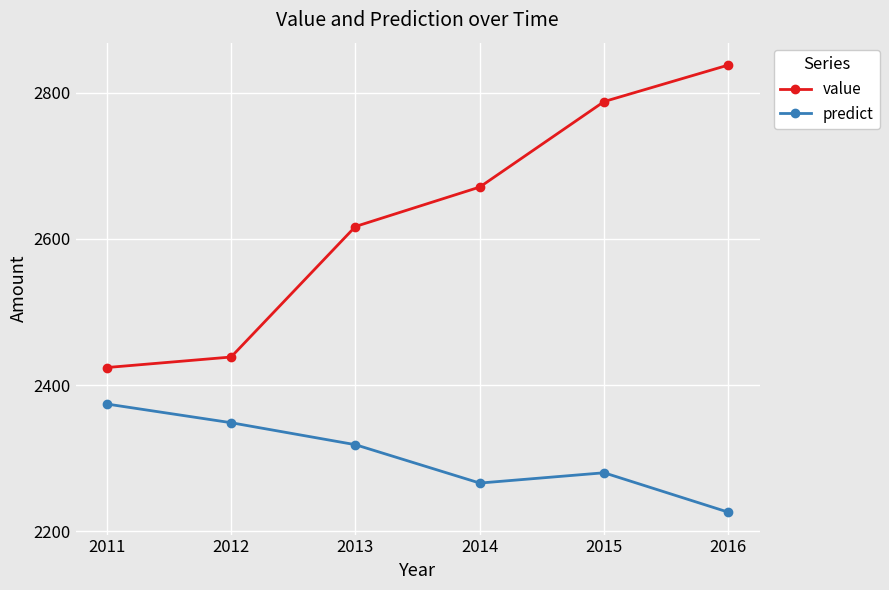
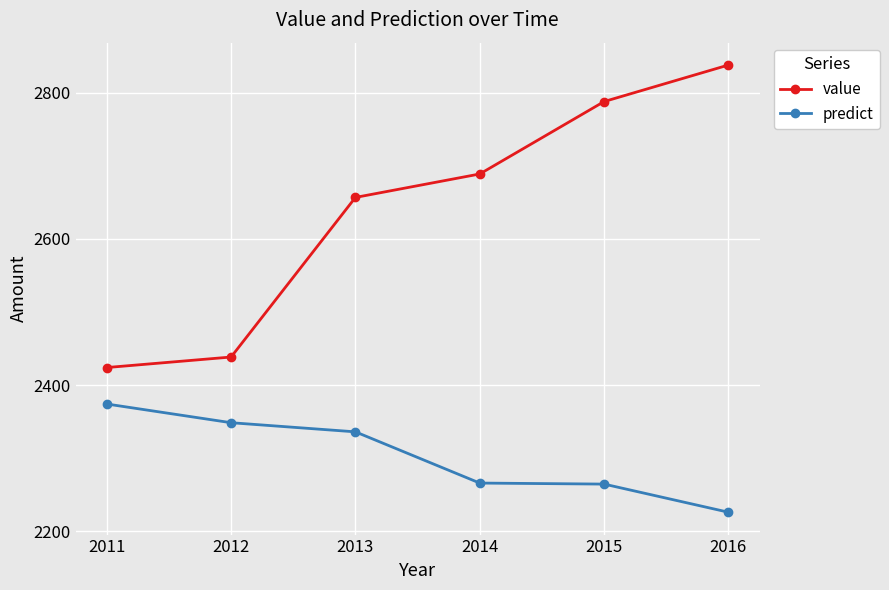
  {
    "value": {
      "2011": 2420,
      "2012": 2440,
-     "2013": 2620,
-     "2014": 2670,
+     "2013": 2660,
+     "2014": 2690,
      "2015": 2790,
      "2016": 2840
    },
    "predict": {
      "2011": 2370,
      "2012": 2350,
-     "2013": 2320,
+     "2013": 2340,
      "2014": 2270,
-     "2015": 2280,
+     "2015": 2260,
      "2016": 2230
    }
  }
